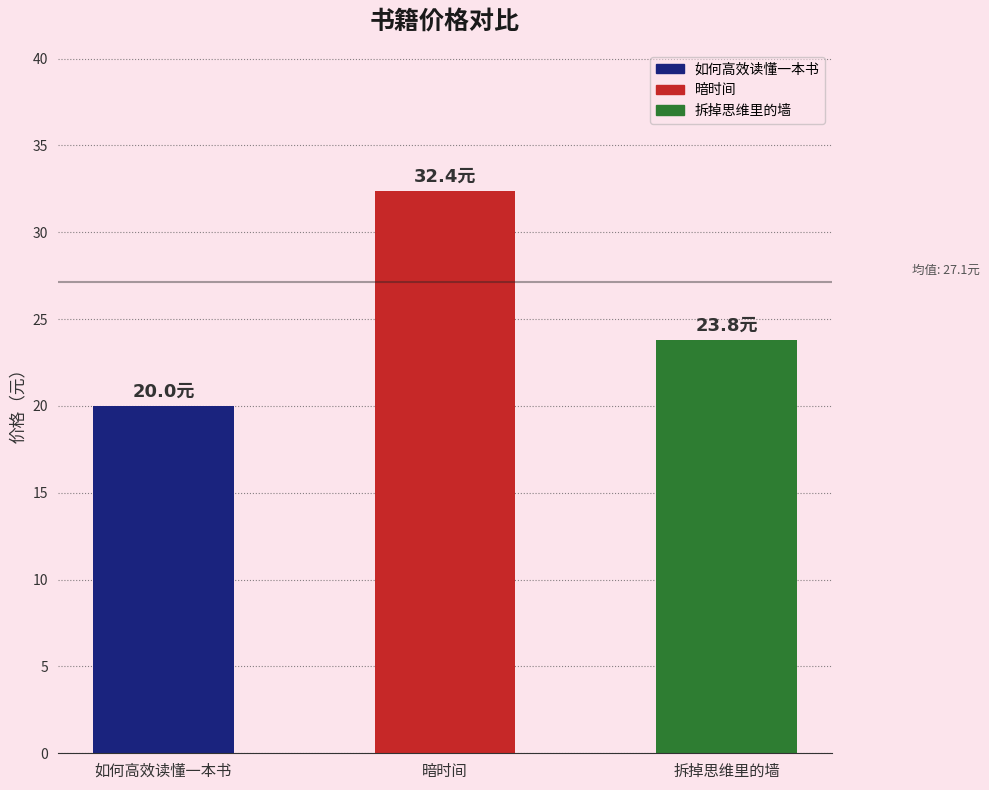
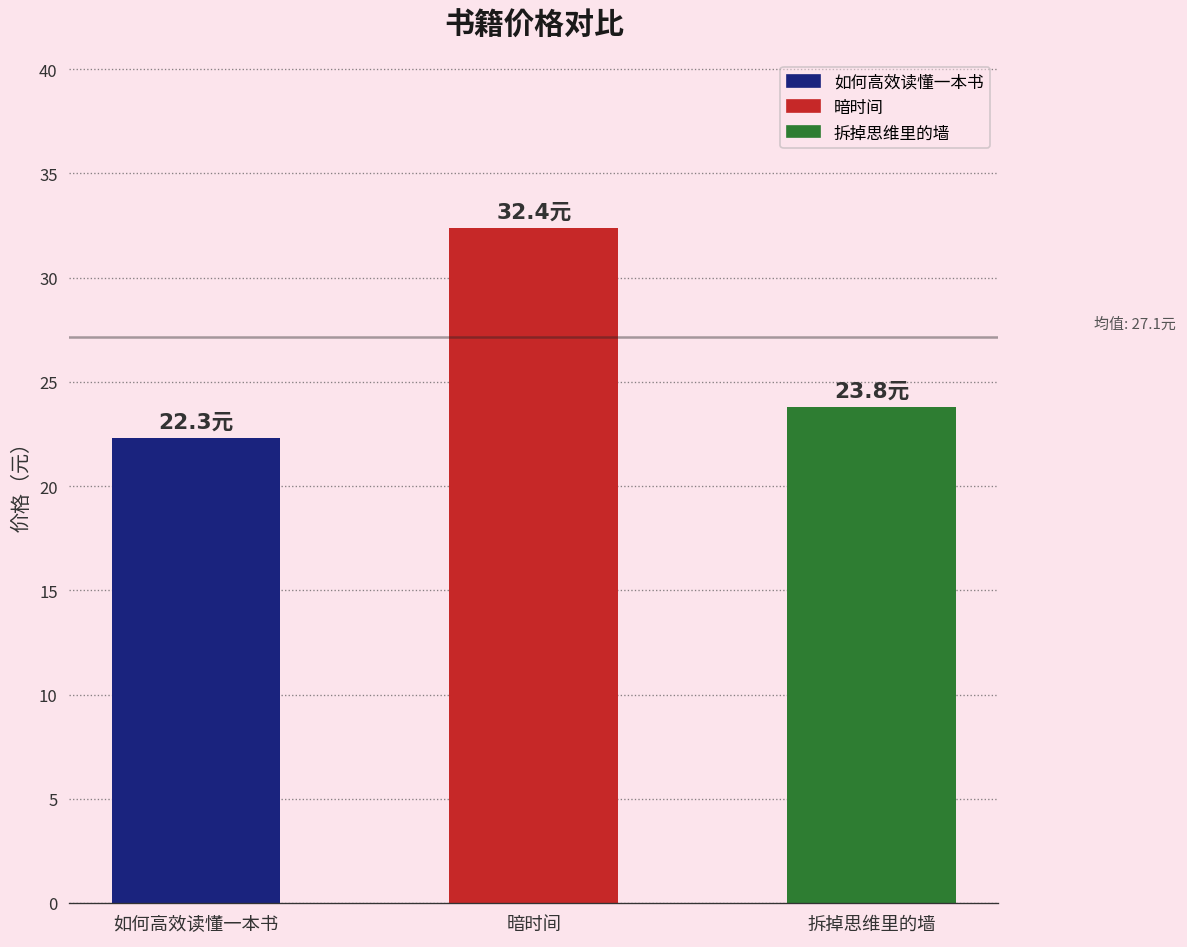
  {
-   "如何高效读懂一本书": "20.0元",
+   "如何高效读懂一本书": "22.3元",
    "暗时间": "32.4元",
    "拆掉思维里的墙": "23.8元"
  }
